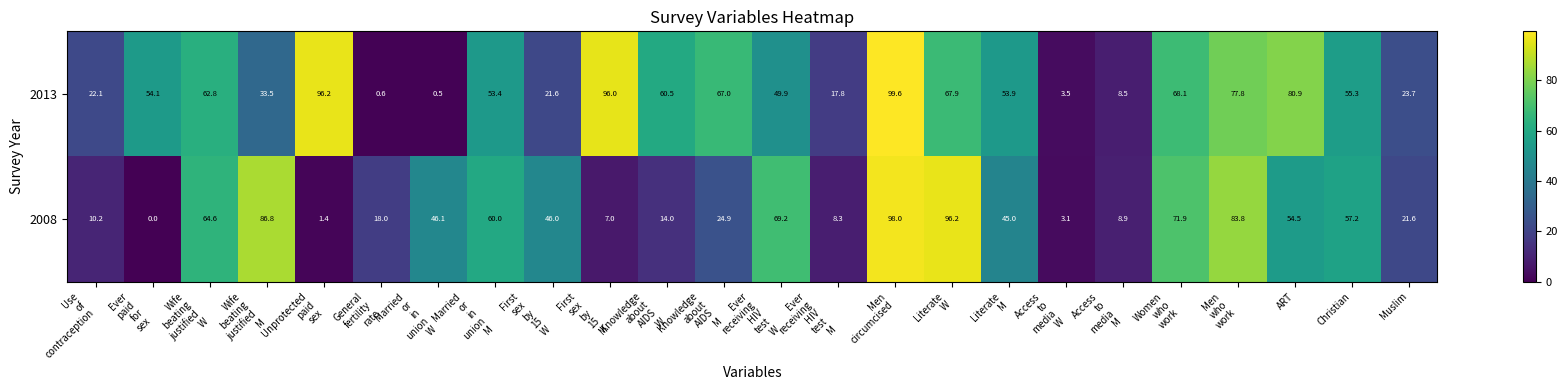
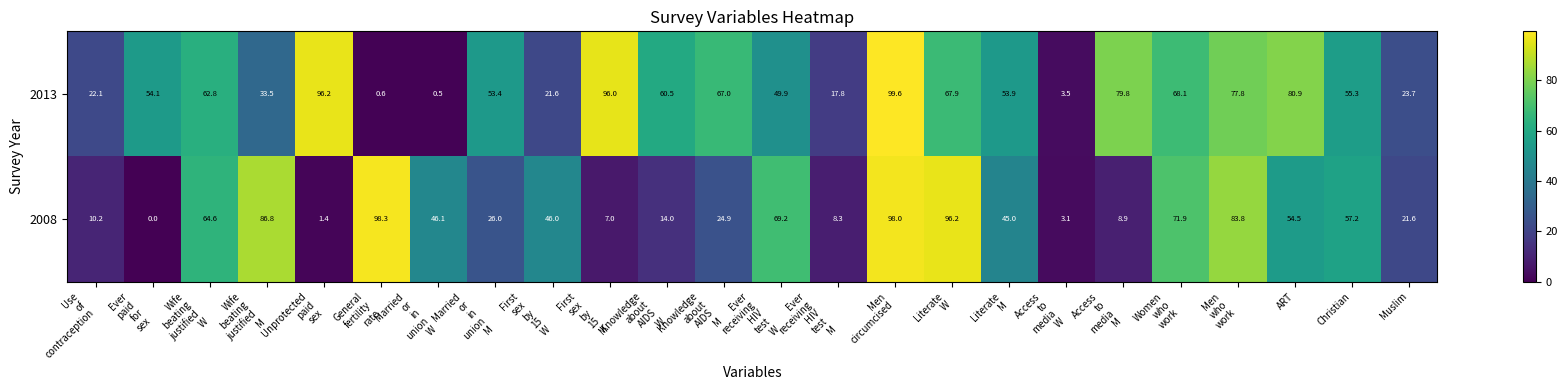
  {
    "2013": {
      "Use of contraception": 22.1,
      "Ever paid for sex": 54.1,
      "Wife beating justified W": 62.8,
      "Wife beating justified M": 33.5,
      "Unprotected paid sex": 96.2,
      "General fertility rate": 0.6,
      "Married or in union W": 0.5,
      "Married or in union M": 53.4,
      "First sex by 15 W": 21.6,
      "First sex by 15 M": 96.0,
      "Knowledge about AIDS W": 60.5,
      "Knowledge about AIDS M": 67.0,
      "Ever receiving HIV test W": 49.9,
      "Ever receiving HIV test M": 17.8,
      "Men circumcised": 99.6,
      "Literate W": 67.9,
      "Literate M": 53.9,
      "Access to media W": 3.5,
-     "Access to media M": 8.5,
+     "Access to media M": 79.8,
      "Women who work": 68.1,
      "Men who work": 77.8,
      "ART": 80.9,
      "Christian": 55.3,
      "Muslim": 23.7
    },
    "2008": {
      "Use of contraception": 10.2,
      "Ever paid for sex": 0.0,
      "Wife beating justified W": 64.6,
      "Wife beating justified M": 86.8,
      "Unprotected paid sex": 1.4,
-     "General fertility rate": 18.0,
+     "General fertility rate": 98.3,
      "Married or in union W": 46.1,
-     "Married or in union M": 60.0,
+     "Married or in union M": 26.0,
      "First sex by 15 W": 46.0,
      "First sex by 15 M": 7.0,
      "Knowledge about AIDS W": 14.0,
      "Knowledge about AIDS M": 24.9,
      "Ever receiving HIV test W": 69.2,
      "Ever receiving HIV test M": 8.3,
      "Men circumcised": 98.0,
      "Literate W": 96.2,
      "Literate M": 45.0,
      "Access to media W": 3.1,
      "Access to media M": 8.9,
      "Women who work": 71.9,
      "Men who work": 83.8,
      "ART": 54.5,
      "Christian": 57.2,
      "Muslim": 21.6
    }
  }
